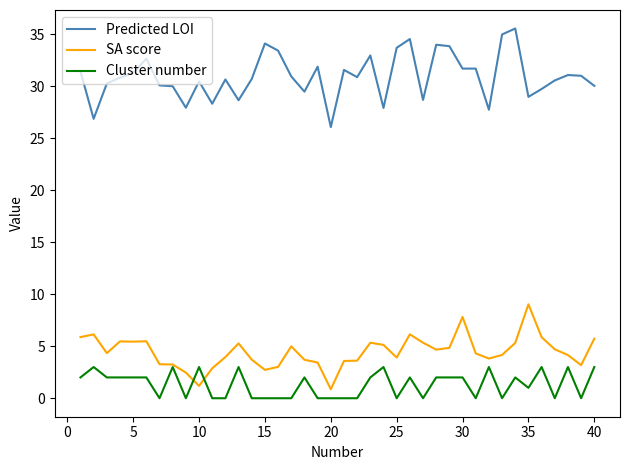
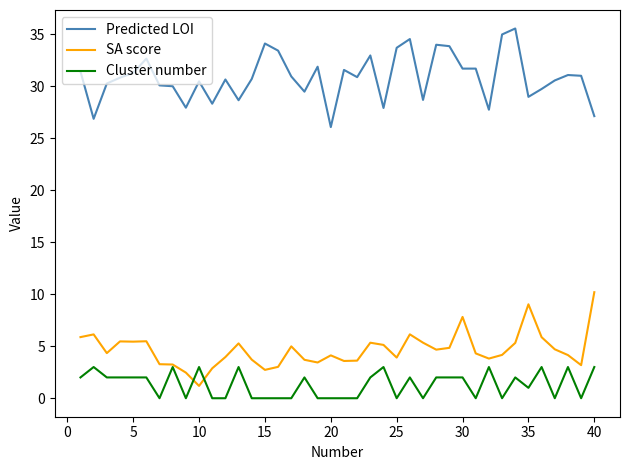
  {
    "Predicted LOI": {
      "15": 34.1,
      "20": 26.1,
      "25": 33.7,
      "30": 31.7,
      "35": 29.0,
-     "40": 30.0
+     "40": 27.1
    },
    "SA score": {
      "5": 5.4,
      "10": 1.2,
      "15": 2.7,
-     "20": 0.9,
+     "20": 4.1,
      "25": 3.9,
      "30": 7.8,
      "35": 9.0,
-     "40": 5.7
+     "40": 10.2
    },
    "Cluster number": {
      "5": 2.0,
      "10": 3.0,
      "15": 0.0,
      "20": 0.0,
      "25": 0.0,
      "30": 2.0,
      "35": 1.0,
      "40": 3.0
    }
  }
